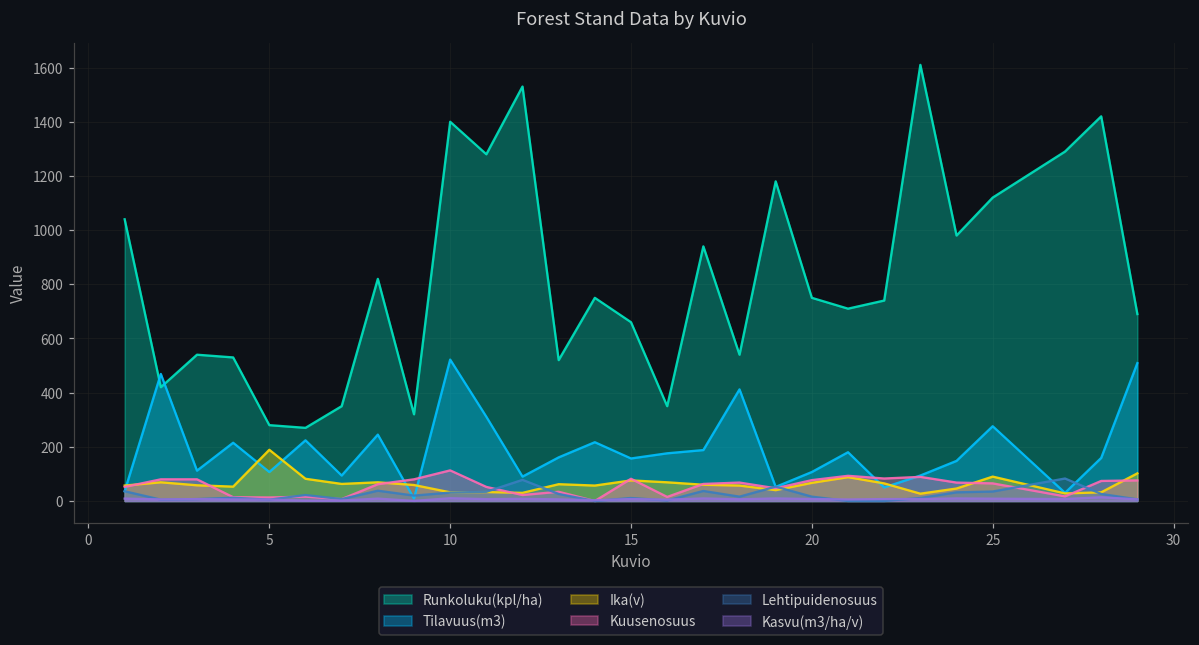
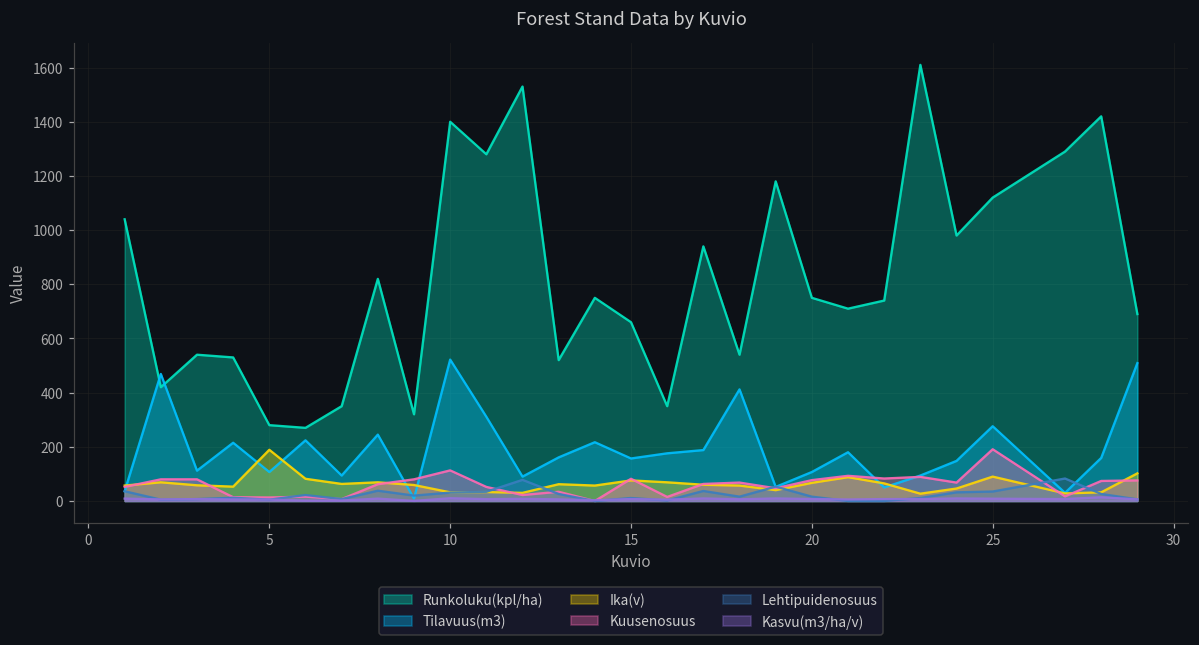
  {
    "Ika(v)": {
      "5": 190,
      "25": 90
    },
    "Kuusenosuus": {
      "10": 110,
-     "25": 70
+     "25": 190
    }
  }
